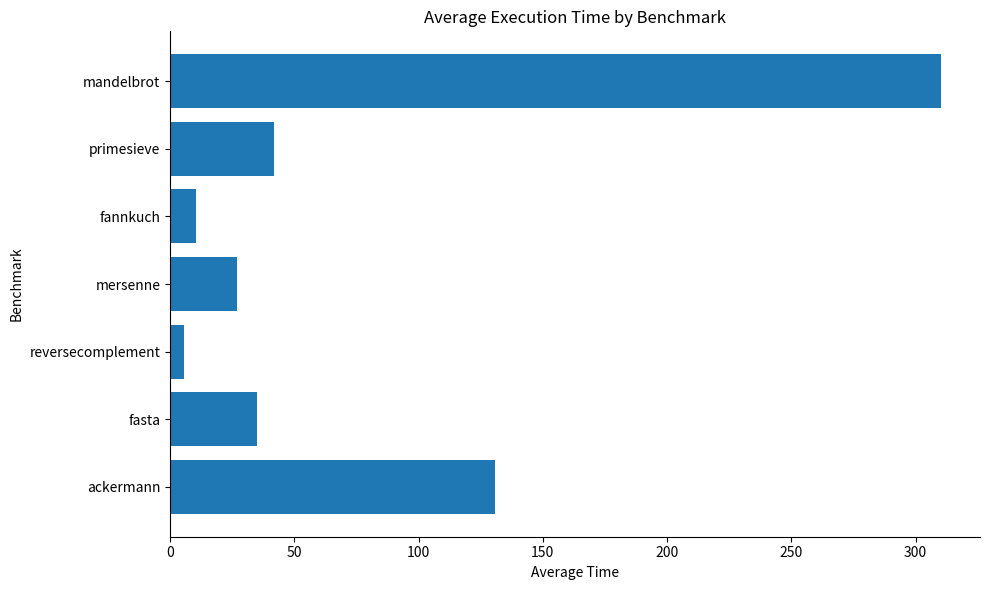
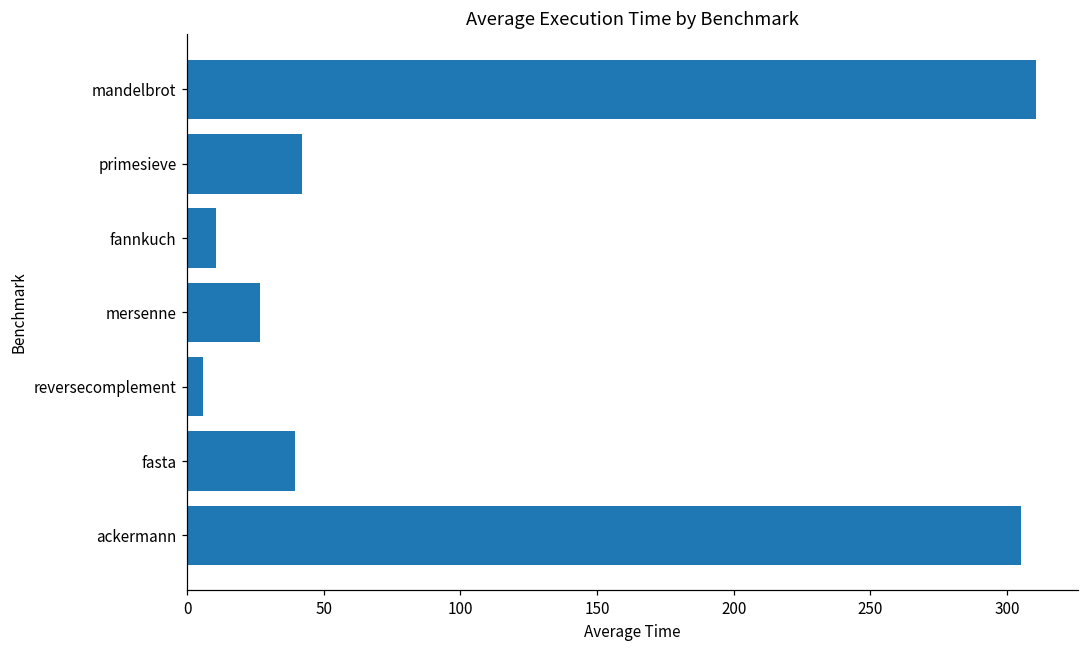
  {
    "mandelbrot": 310,
    "primesieve": 42,
    "fannkuch": 10,
    "mersenne": 27,
    "reversecomplement": 6,
-   "fasta": 35,
-   "ackermann": 131
+   "fasta": 40,
+   "ackermann": 305
  }
